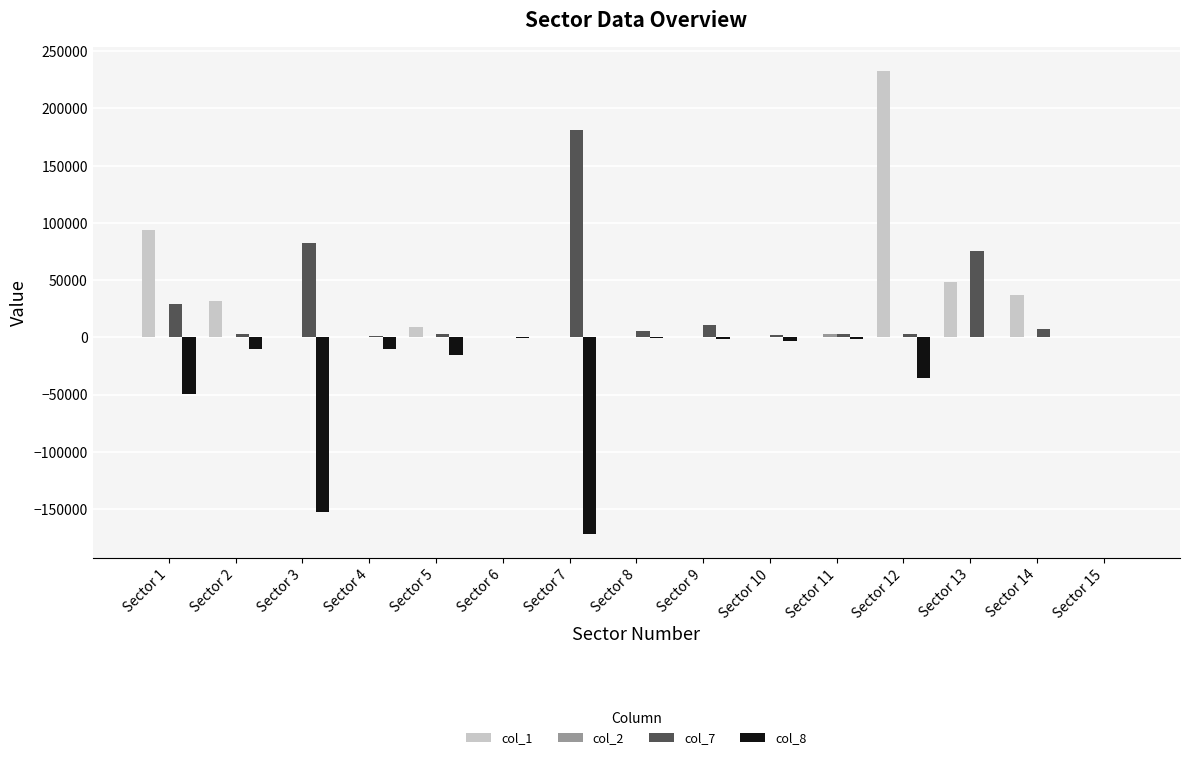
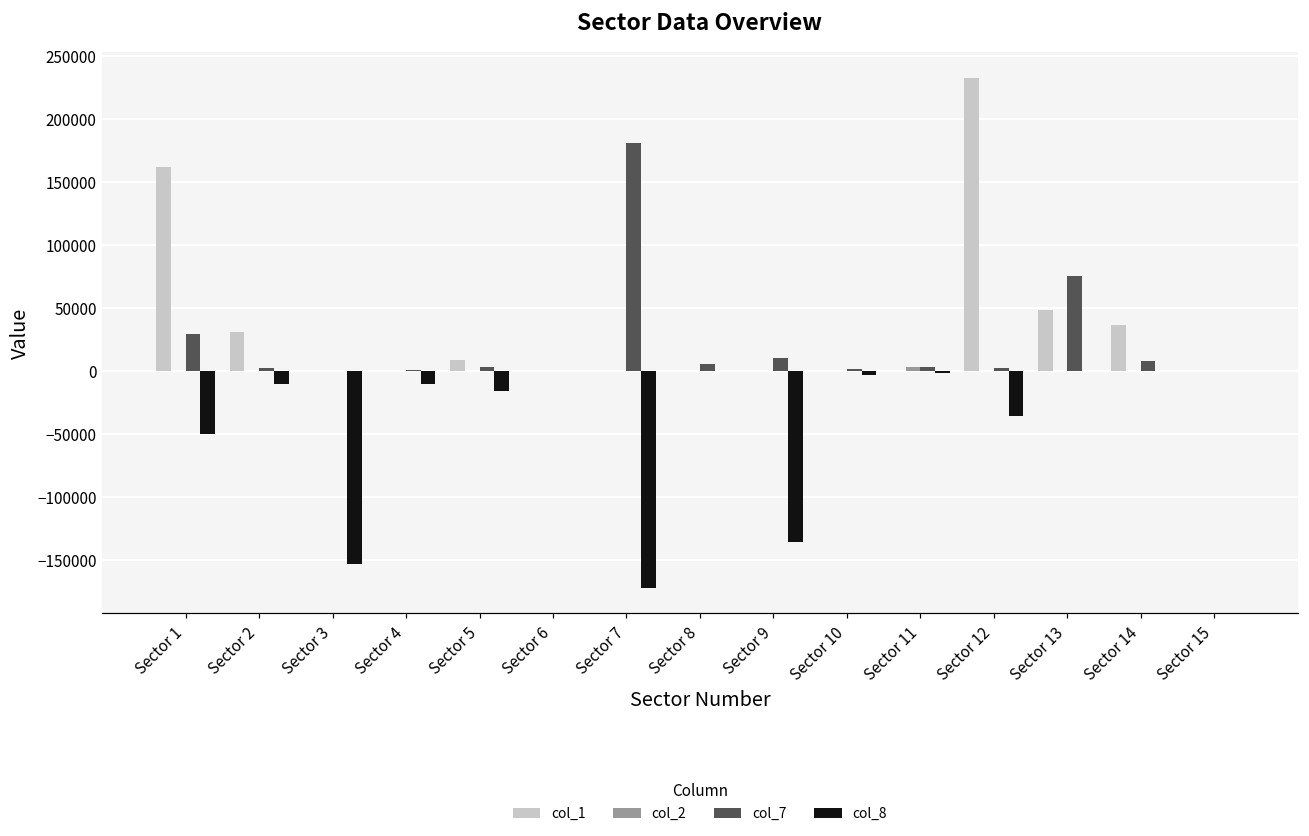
  {
    "col_1": {
-     "Sector 1": 94000,
+     "Sector 1": 162000,
      "Sector 2": 31000,
      "Sector 3": 0,
      "Sector 4": 0,
      "Sector 5": 9000,
      "Sector 7": 0,
      "Sector 9": 0,
      "Sector 11": 0,
      "Sector 12": 233000,
      "Sector 13": 48000,
      "Sector 14": 37000,
      "Sector 15": 0
    },
    "col_2": {
      "Sector 1": 0,
      "Sector 2": 0,
      "Sector 3": 0,
      "Sector 4": 0,
      "Sector 5": 0,
      "Sector 6": 0,
      "Sector 7": 0,
      "Sector 8": 0,
      "Sector 10": 0,
      "Sector 11": 3000,
      "Sector 12": 0,
      "Sector 13": 0,
      "Sector 14": 0,
      "Sector 15": 0
    },
    "col_7": {
      "Sector 1": 30000,
      "Sector 2": 3000,
-     "Sector 3": 82000,
+     "Sector 3": 0,
      "Sector 5": 3000,
      "Sector 7": 181000,
      "Sector 8": 6000,
      "Sector 9": 11000,
      "Sector 11": 3000,
      "Sector 12": 3000,
      "Sector 13": 75000,
      "Sector 14": 8000
    },
    "col_8": {
      "Sector 1": -50000,
      "Sector 2": -10000,
      "Sector 3": -153000,
      "Sector 4": -10000,
      "Sector 5": -16000,
      "Sector 7": -172000,
-     "Sector 9": -1000,
+     "Sector 9": -136000,
      "Sector 10": -3000,
      "Sector 12": -36000,
      "Sector 13": 0,
      "Sector 14": 0,
      "Sector 15": 0
    }
  }
